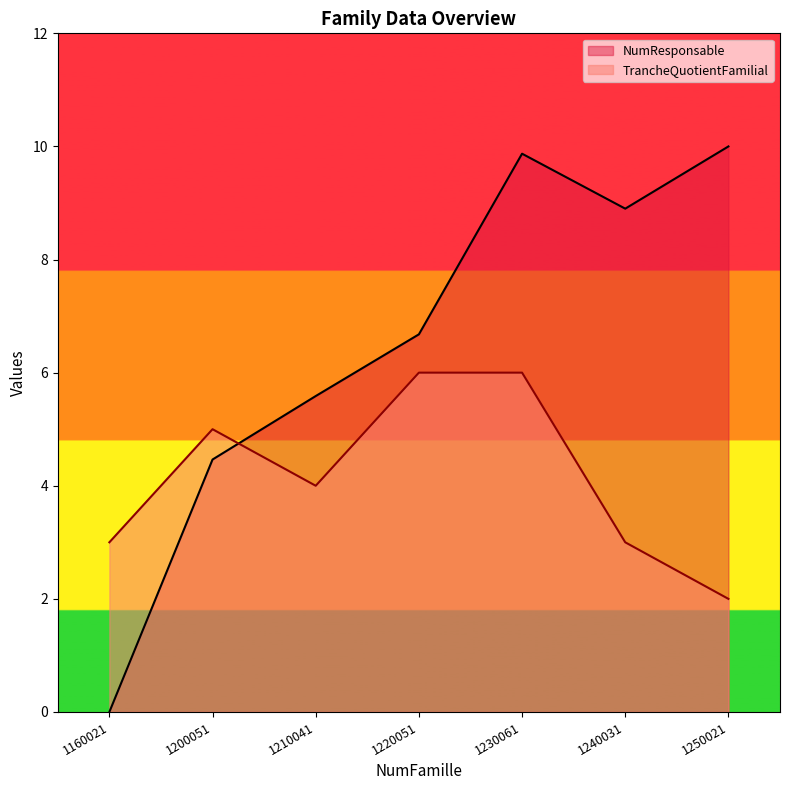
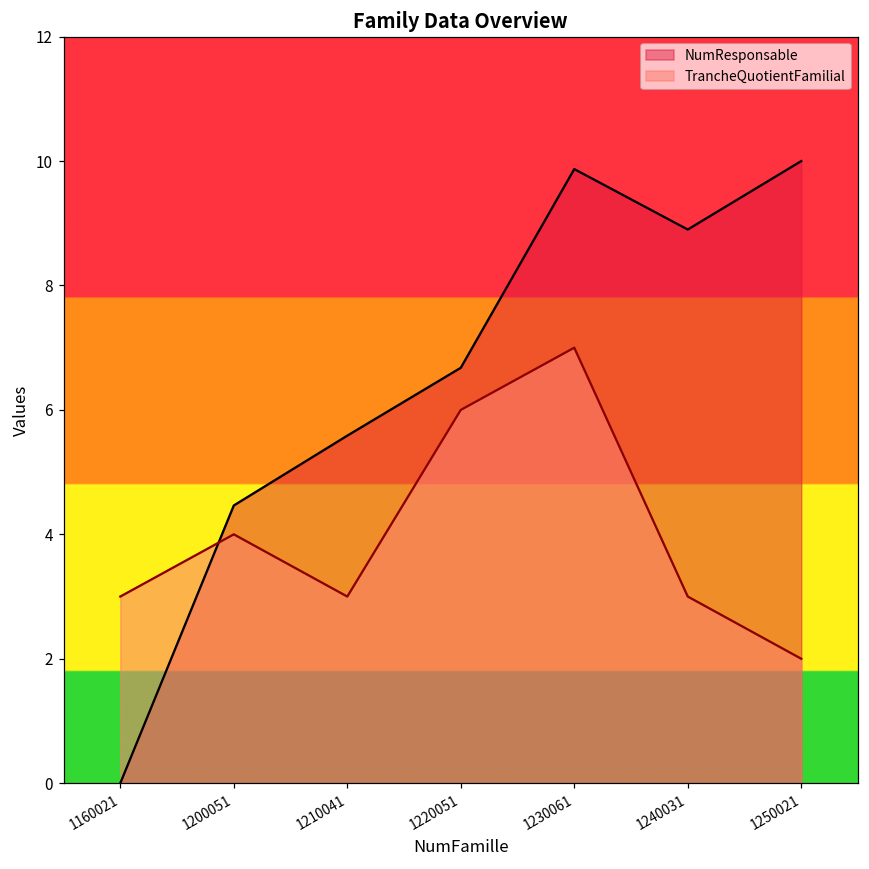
  {
    "NumResponsable": {
      "1160021": 0,
      "1200051": 4.5,
      "1210041": 5.6,
      "1220051": 6.7,
      "1230061": 9.9,
      "1240031": 8.9,
      "1250021": 10
    },
    "TrancheQuotientFamilial": {
      "1160021": 3,
-     "1200051": 5,
-     "1210041": 4,
+     "1200051": 4,
+     "1210041": 3,
      "1220051": 6,
-     "1230061": 6,
+     "1230061": 7,
      "1240031": 3,
      "1250021": 2
    }
  }
